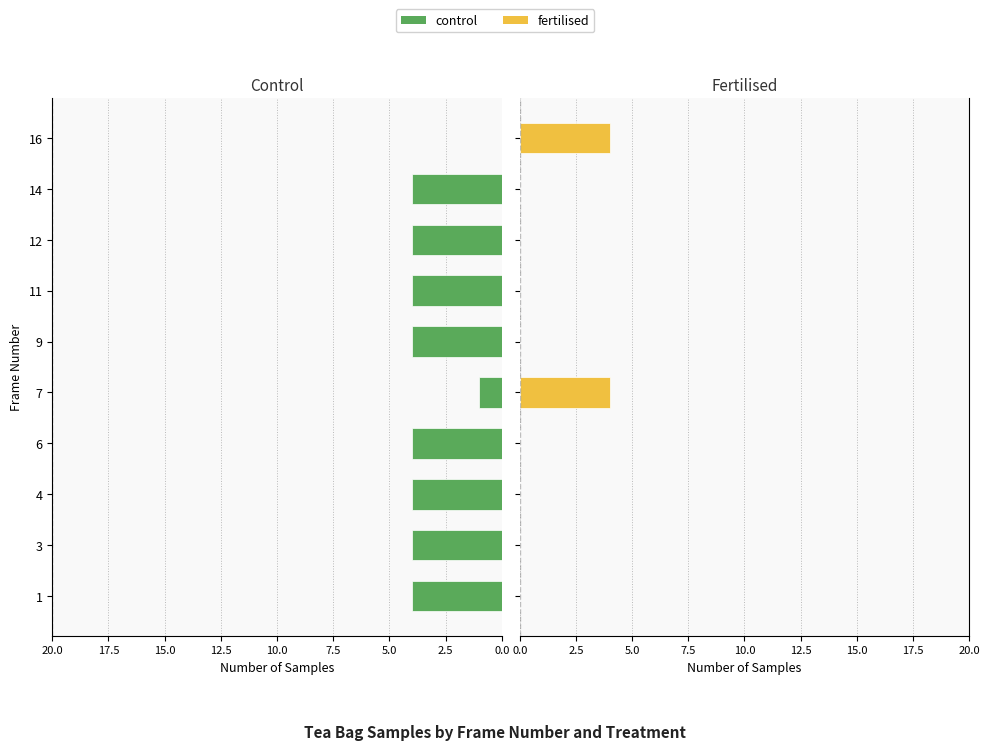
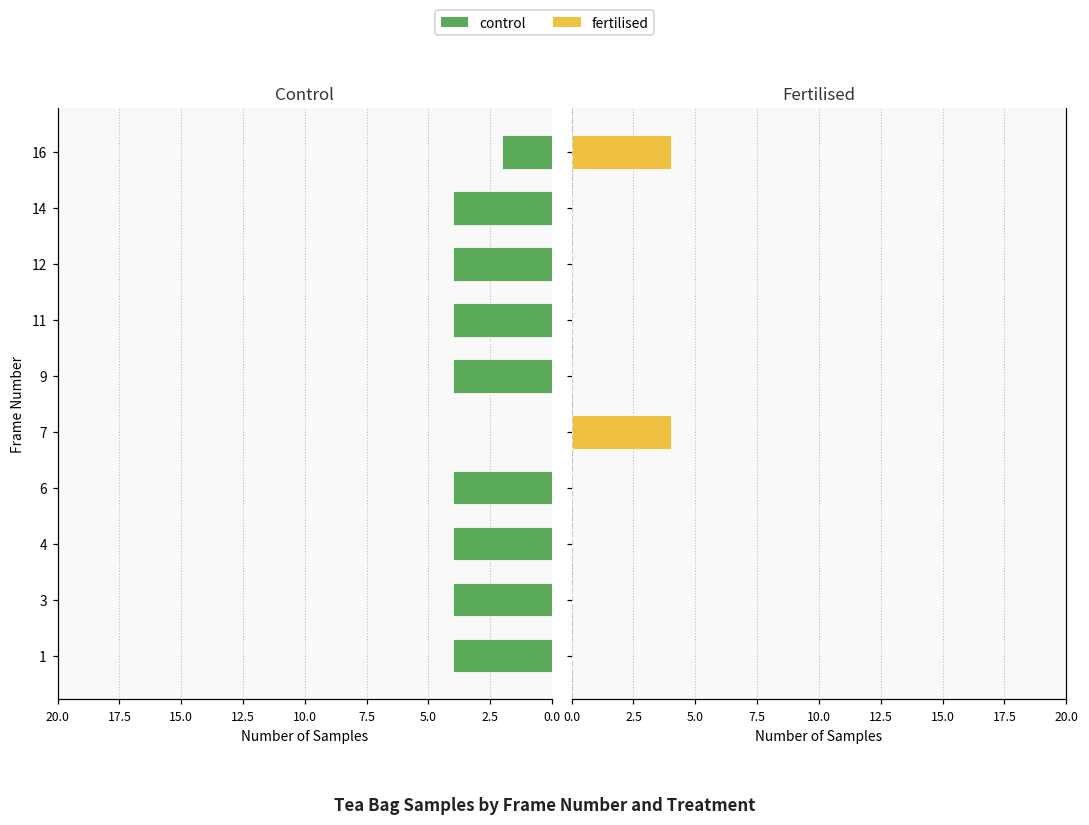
  {
    "Control": {
-     "16": 0,
+     "16": 2,
      "14": 4,
      "12": 4,
      "11": 4,
      "9": 4,
-     "7": 1,
+     "7": 0,
      "6": 4,
      "4": 4,
      "3": 4,
      "1": 4
    }
  }
